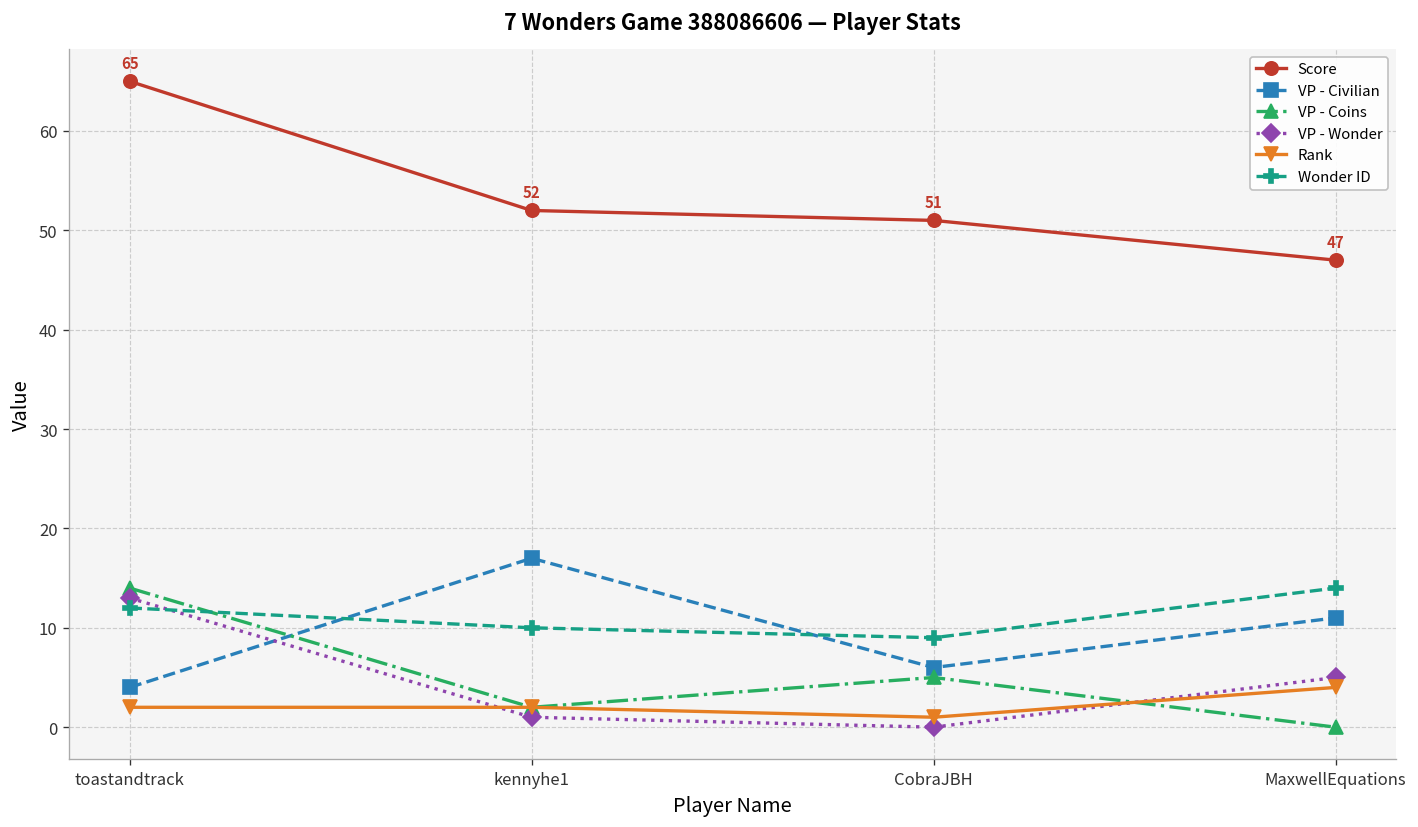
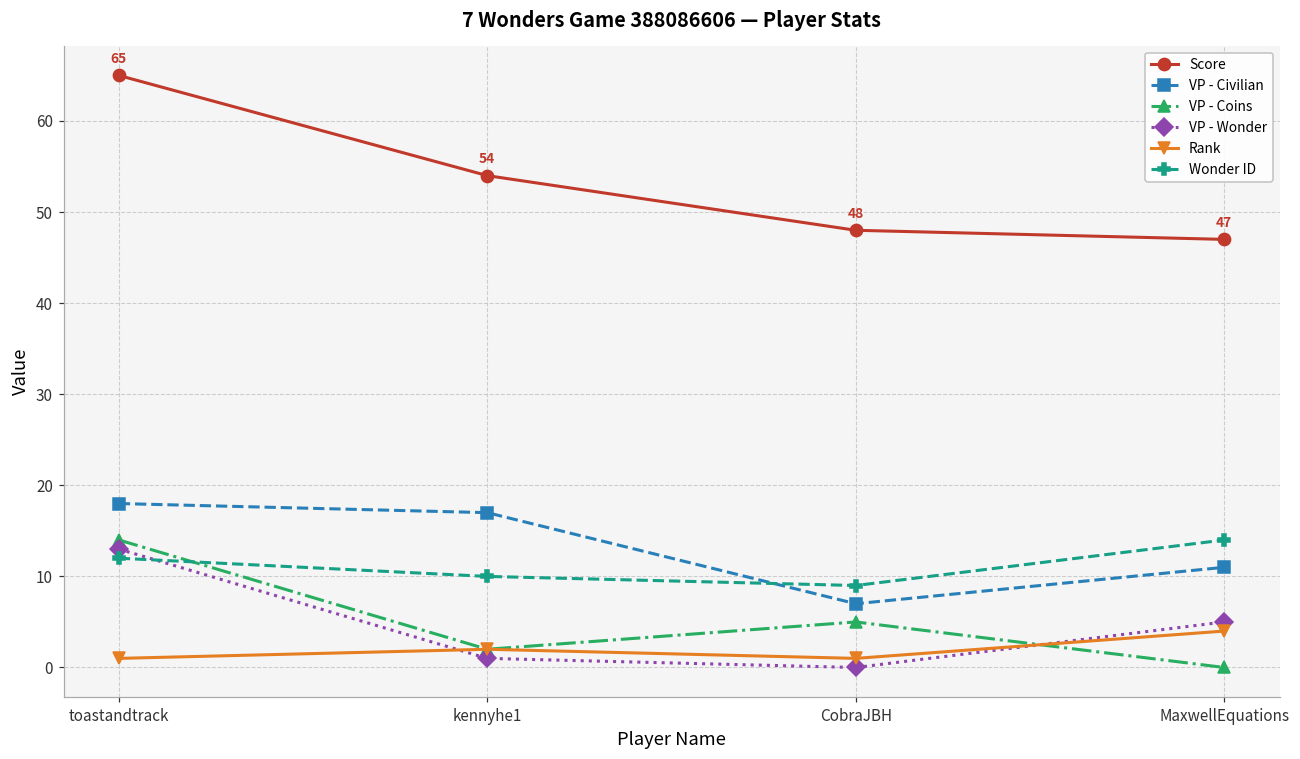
  {
    "Score": {
      "toastandtrack": 65,
-     "kennyhe1": 52,
-     "CobraJBH": 51,
+     "kennyhe1": 54,
+     "CobraJBH": 48,
      "MaxwellEquations": 47
    },
    "VP - Civilian": {
-     "toastandtrack": 4,
+     "toastandtrack": 18,
      "kennyhe1": 17,
-     "CobraJBH": 6,
+     "CobraJBH": 7,
      "MaxwellEquations": 11
    },
    "VP - Wonder": {
      "toastandtrack": 13,
      "kennyhe1": 1,
      "CobraJBH": 0,
      "MaxwellEquations": 5
    },
    "Rank": {
-     "toastandtrack": 2,
+     "toastandtrack": 1,
      "CobraJBH": 1,
      "MaxwellEquations": 4
    }
  }
